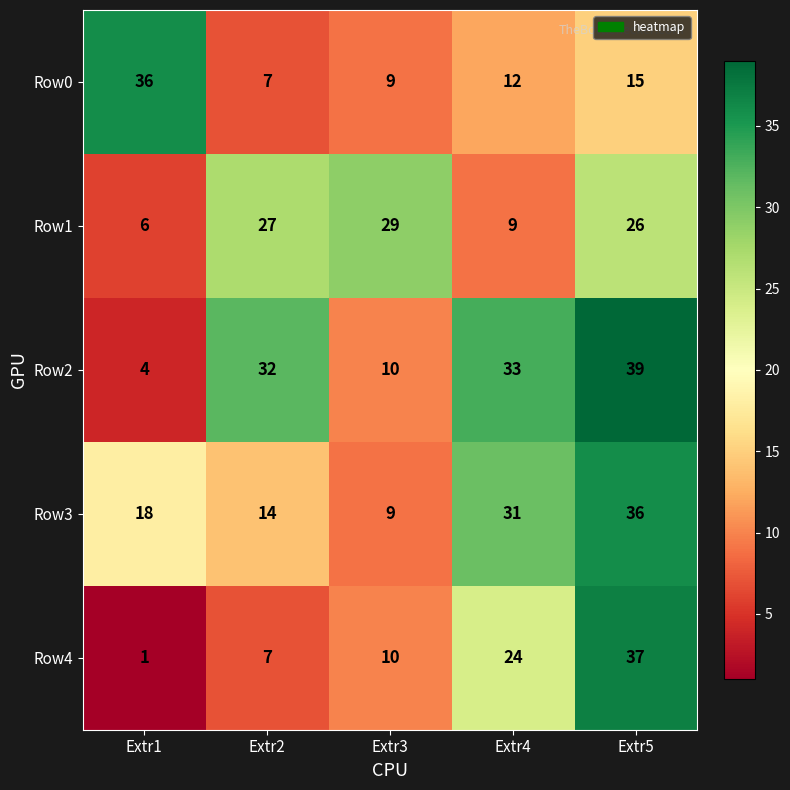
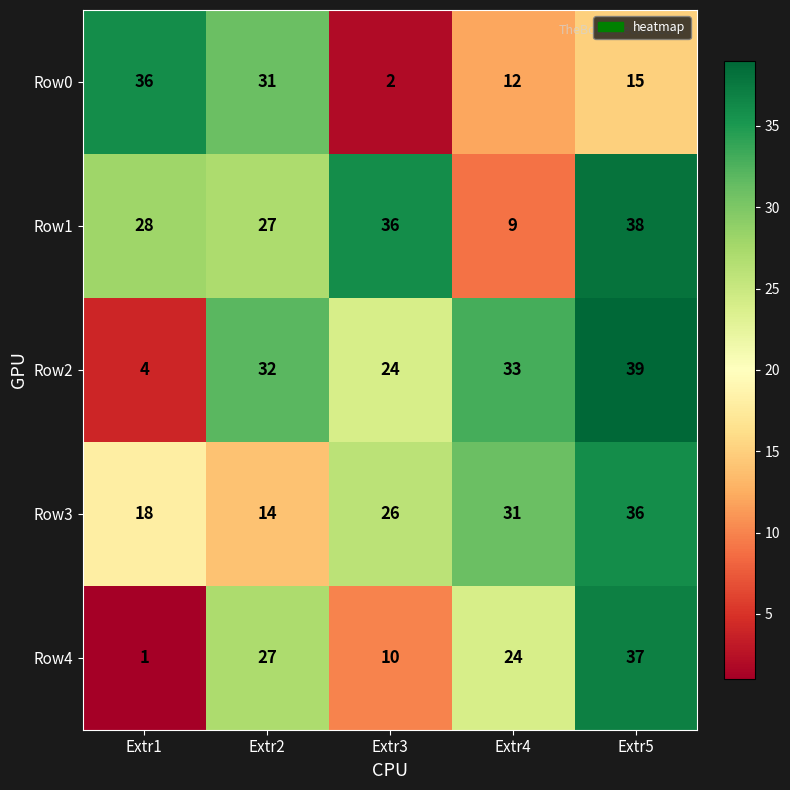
  {
    "Row0": {
      "Extr1": 36,
-     "Extr2": 7,
-     "Extr3": 9,
+     "Extr2": 31,
+     "Extr3": 2,
      "Extr4": 12,
      "Extr5": 15
    },
    "Row1": {
-     "Extr1": 6,
+     "Extr1": 28,
      "Extr2": 27,
-     "Extr3": 29,
+     "Extr3": 36,
      "Extr4": 9,
-     "Extr5": 26
+     "Extr5": 38
    },
    "Row2": {
      "Extr1": 4,
      "Extr2": 32,
-     "Extr3": 10,
+     "Extr3": 24,
      "Extr4": 33,
      "Extr5": 39
    },
    "Row3": {
      "Extr1": 18,
      "Extr2": 14,
-     "Extr3": 9,
+     "Extr3": 26,
      "Extr4": 31,
      "Extr5": 36
    },
    "Row4": {
      "Extr1": 1,
-     "Extr2": 7,
+     "Extr2": 27,
      "Extr3": 10,
      "Extr4": 24,
      "Extr5": 37
    }
  }
